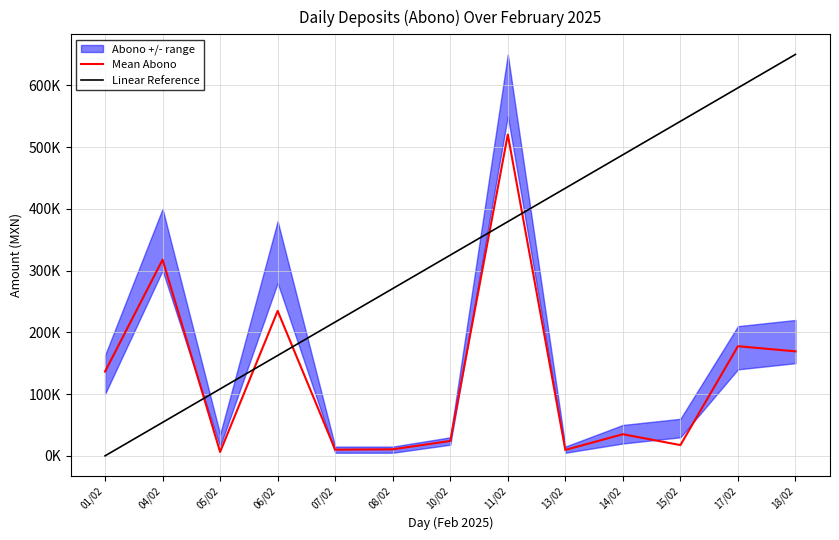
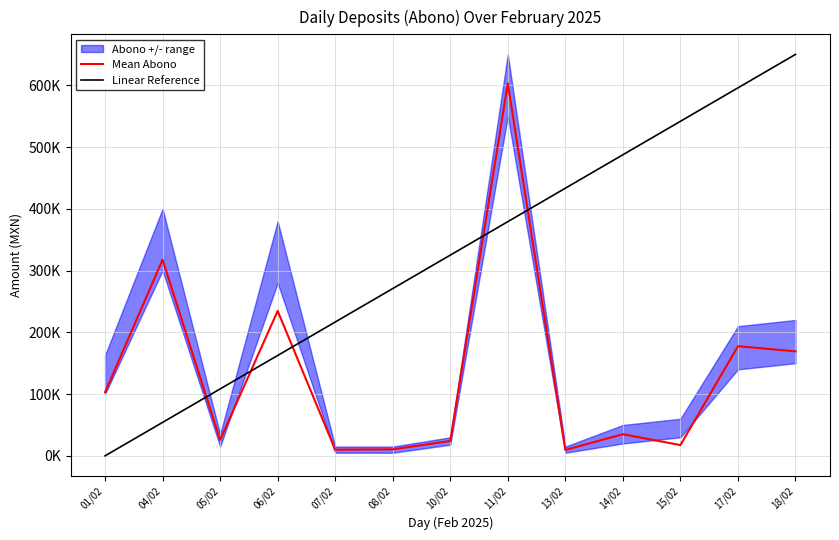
  {
    "Mean Abono": {
-     "01/02": 140000,
+     "01/02": 100000,
      "04/02": 320000,
-     "05/02": 10000,
+     "05/02": 30000,
      "06/02": 230000,
      "07/02": 10000,
      "08/02": 10000,
      "10/02": 20000,
-     "11/02": 520000,
+     "11/02": 600000,
      "13/02": 10000,
      "14/02": 40000,
      "15/02": 20000,
      "17/02": 180000,
      "18/02": 170000
    },
    "Linear Reference": {
      "01/02": 0,
      "04/02": 50000,
      "05/02": 110000,
      "06/02": 160000,
      "07/02": 220000,
      "08/02": 270000,
      "10/02": 330000,
      "11/02": 380000,
      "13/02": 430000,
      "14/02": 490000,
      "15/02": 540000,
      "17/02": 600000,
      "18/02": 650000
    }
  }
